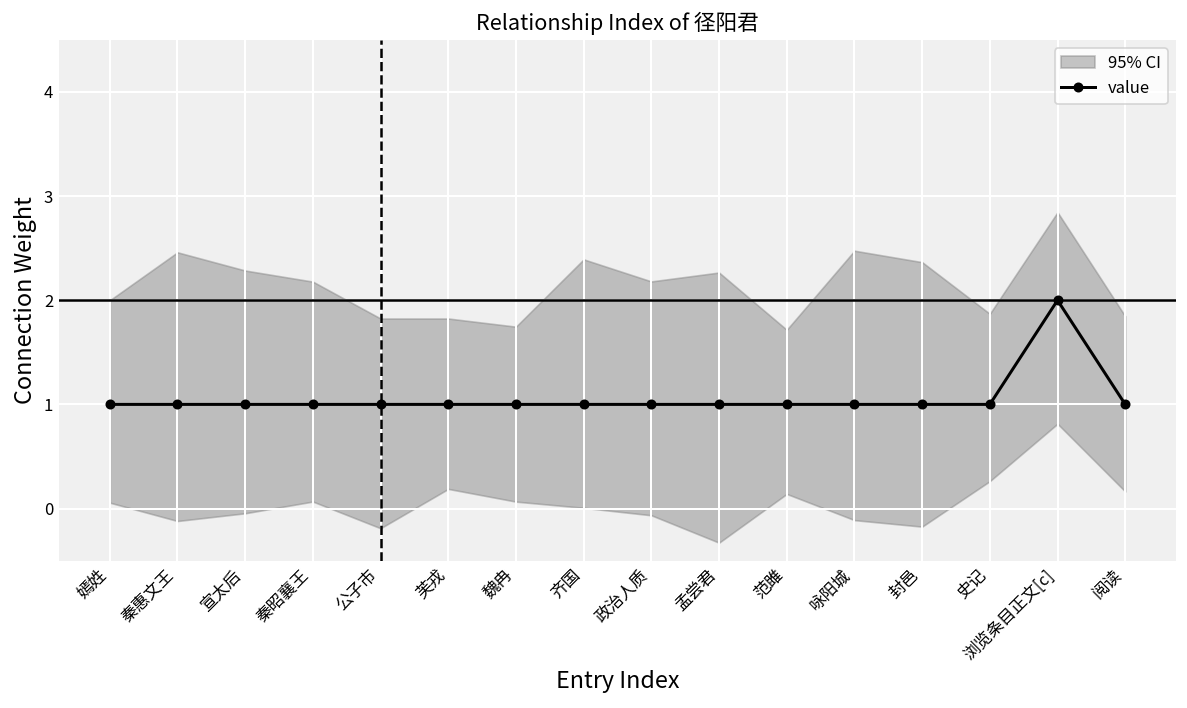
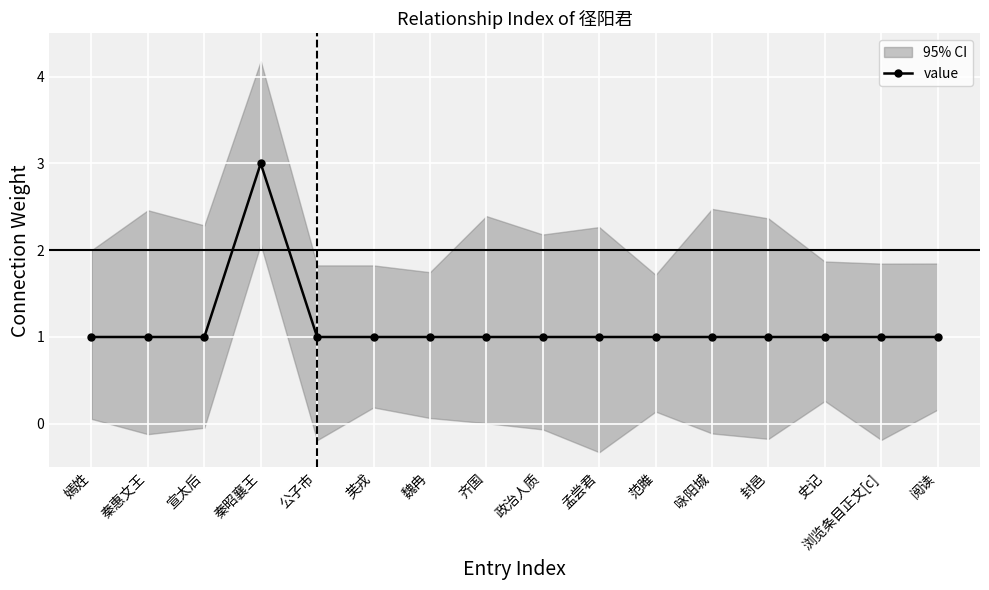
  {
    "value": {
      "嫣姓": 1,
      "秦惠文王": 1,
      "宣太后": 1,
-     "秦昭襄王": 1,
+     "秦昭襄王": 3,
      "公子市": 1,
      "芙戎": 1,
      "魏冉": 1,
      "齐国": 1,
      "政治人质": 1,
      "孟尝君": 1,
      "范雎": 1,
      "咏阳城": 1,
      "封邑": 1,
      "史记": 1,
-     "浏览条目正文[c]": 2,
+     "浏览条目正文[c]": 1,
      "阅读": 1
    }
  }
